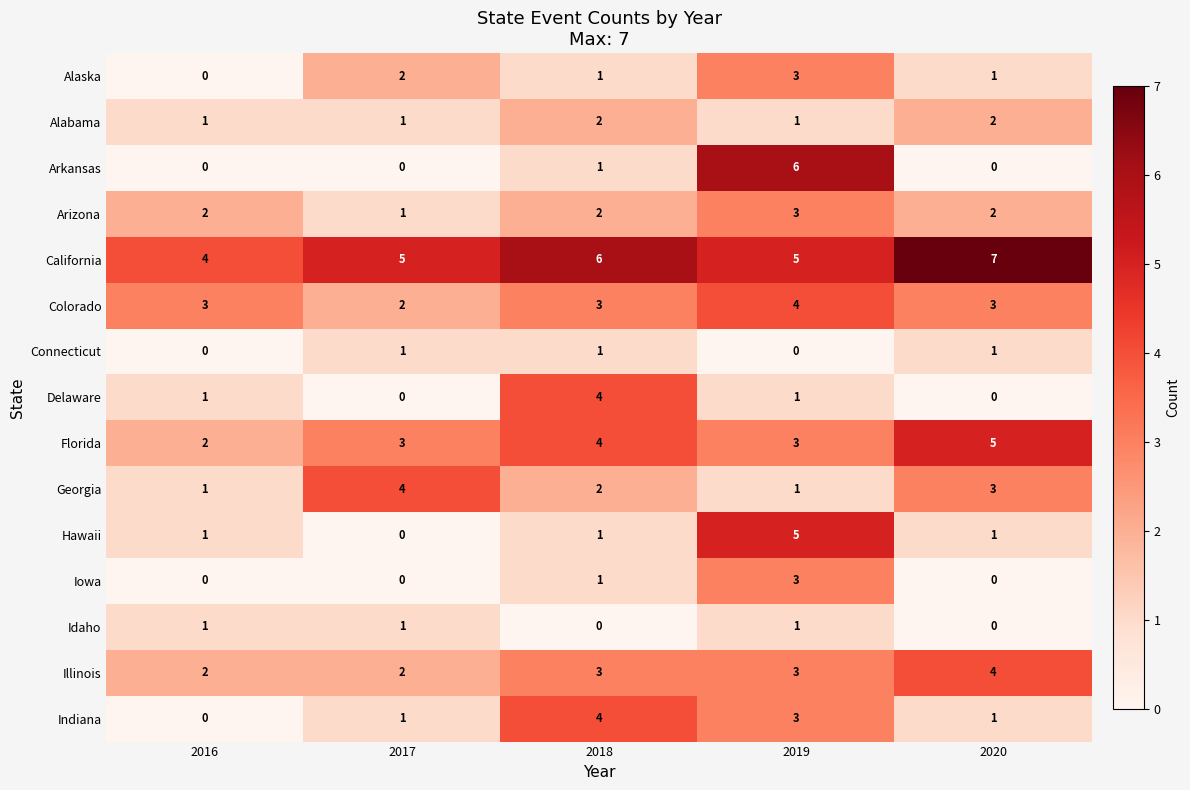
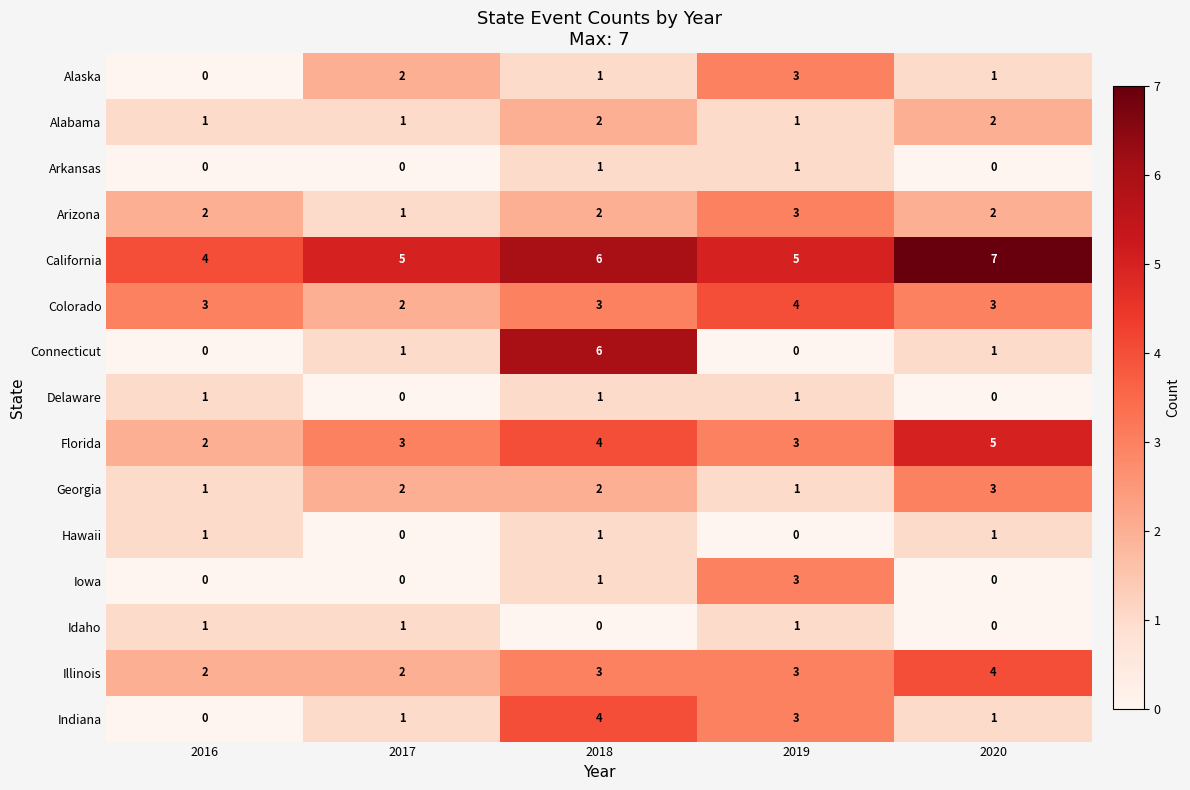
  {
    "Alaska": {
      "2016": 0,
      "2017": 2,
      "2018": 1,
      "2019": 3,
      "2020": 1
    },
    "Alabama": {
      "2016": 1,
      "2017": 1,
      "2018": 2,
      "2019": 1,
      "2020": 2
    },
    "Arkansas": {
      "2016": 0,
      "2017": 0,
      "2018": 1,
-     "2019": 6,
+     "2019": 1,
      "2020": 0
    },
    "Arizona": {
      "2016": 2,
      "2017": 1,
      "2018": 2,
      "2019": 3,
      "2020": 2
    },
    "California": {
      "2016": 4,
      "2017": 5,
      "2018": 6,
      "2019": 5,
      "2020": 7
    },
    "Colorado": {
      "2016": 3,
      "2017": 2,
      "2018": 3,
      "2019": 4,
      "2020": 3
    },
    "Connecticut": {
      "2016": 0,
      "2017": 1,
-     "2018": 1,
+     "2018": 6,
      "2019": 0,
      "2020": 1
    },
    "Delaware": {
      "2016": 1,
      "2017": 0,
-     "2018": 4,
+     "2018": 1,
      "2019": 1,
      "2020": 0
    },
    "Florida": {
      "2016": 2,
      "2017": 3,
      "2018": 4,
      "2019": 3,
      "2020": 5
    },
    "Georgia": {
      "2016": 1,
-     "2017": 4,
+     "2017": 2,
      "2018": 2,
      "2019": 1,
      "2020": 3
    },
    "Hawaii": {
      "2016": 1,
      "2017": 0,
      "2018": 1,
-     "2019": 5,
+     "2019": 0,
      "2020": 1
    },
    "Iowa": {
      "2016": 0,
      "2017": 0,
      "2018": 1,
      "2019": 3,
      "2020": 0
    },
    "Idaho": {
      "2016": 1,
      "2017": 1,
      "2018": 0,
      "2019": 1,
      "2020": 0
    },
    "Illinois": {
      "2016": 2,
      "2017": 2,
      "2018": 3,
      "2019": 3,
      "2020": 4
    },
    "Indiana": {
      "2016": 0,
      "2017": 1,
      "2018": 4,
      "2019": 3,
      "2020": 1
    }
  }
